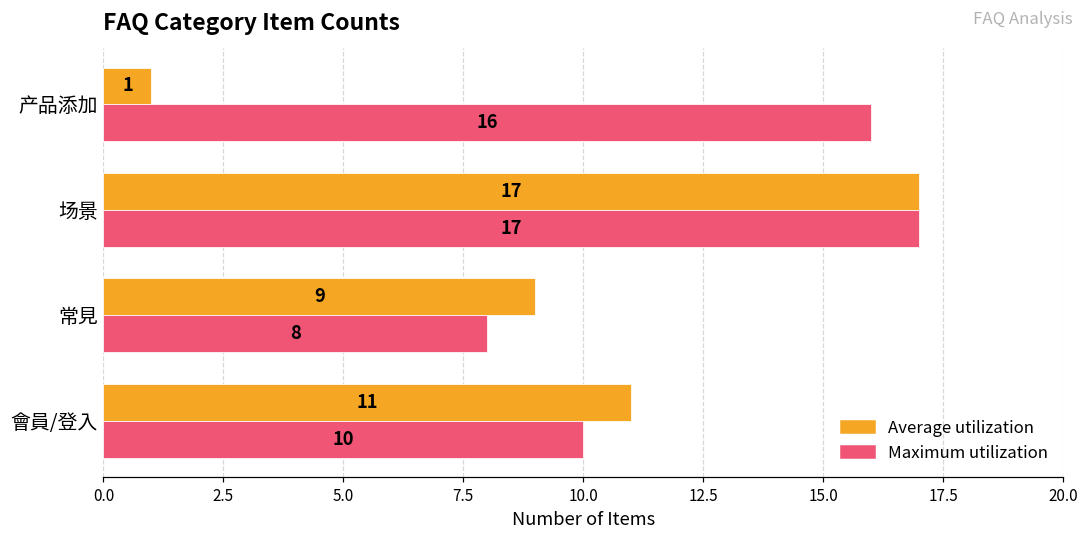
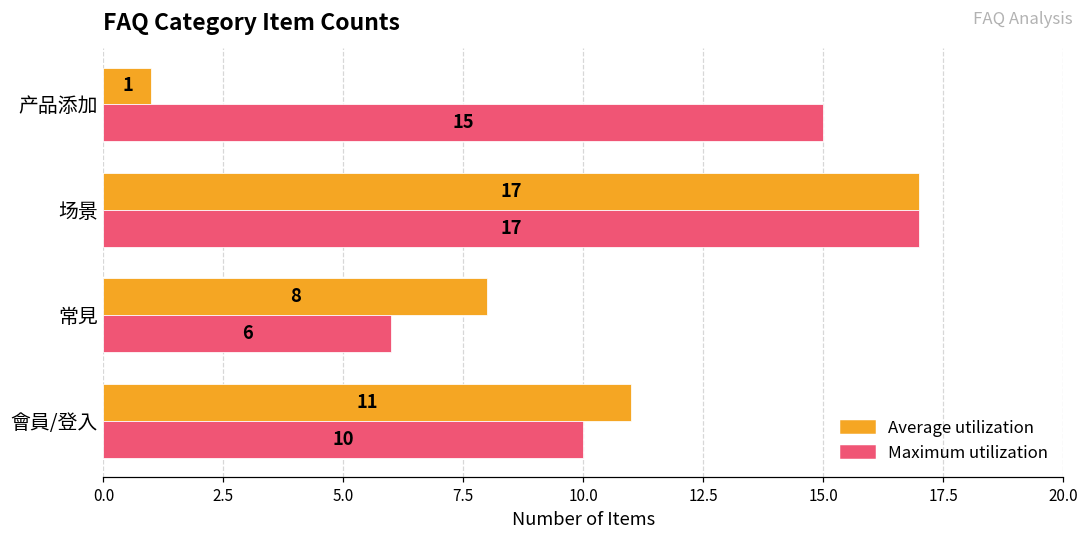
  {
    "Average utilization": {
      "产品添加": 1,
      "场景": 17,
-     "常見": 9,
+     "常見": 8,
      "會員/登入": 11
    },
    "Maximum utilization": {
-     "产品添加": 16,
+     "产品添加": 15,
      "场景": 17,
-     "常見": 8,
+     "常見": 6,
      "會員/登入": 10
    }
  }
